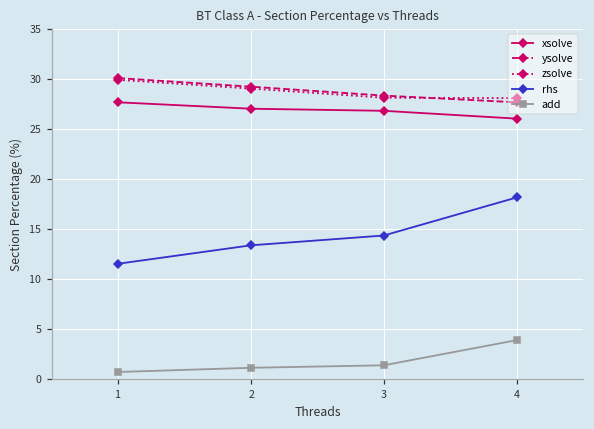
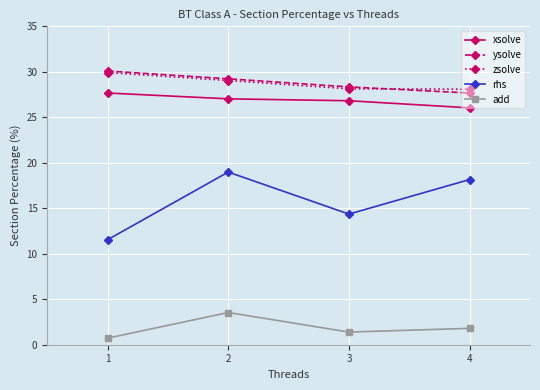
  {
    "rhs": {
      "1": 12,
-     "2": 13,
+     "2": 19,
      "3": 14,
      "4": 18
    },
    "add": {
      "1": 1,
-     "2": 1,
+     "2": 4,
      "3": 1,
-     "4": 4
+     "4": 2
    }
  }
